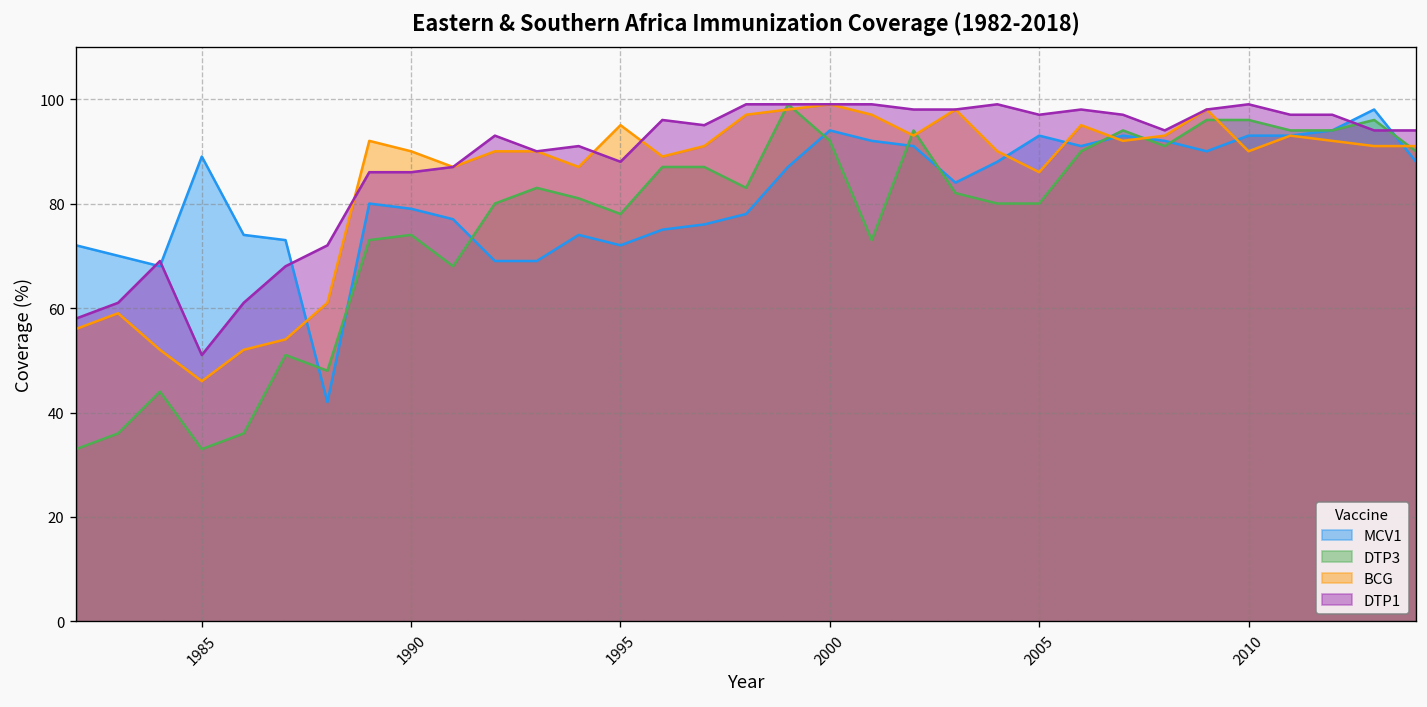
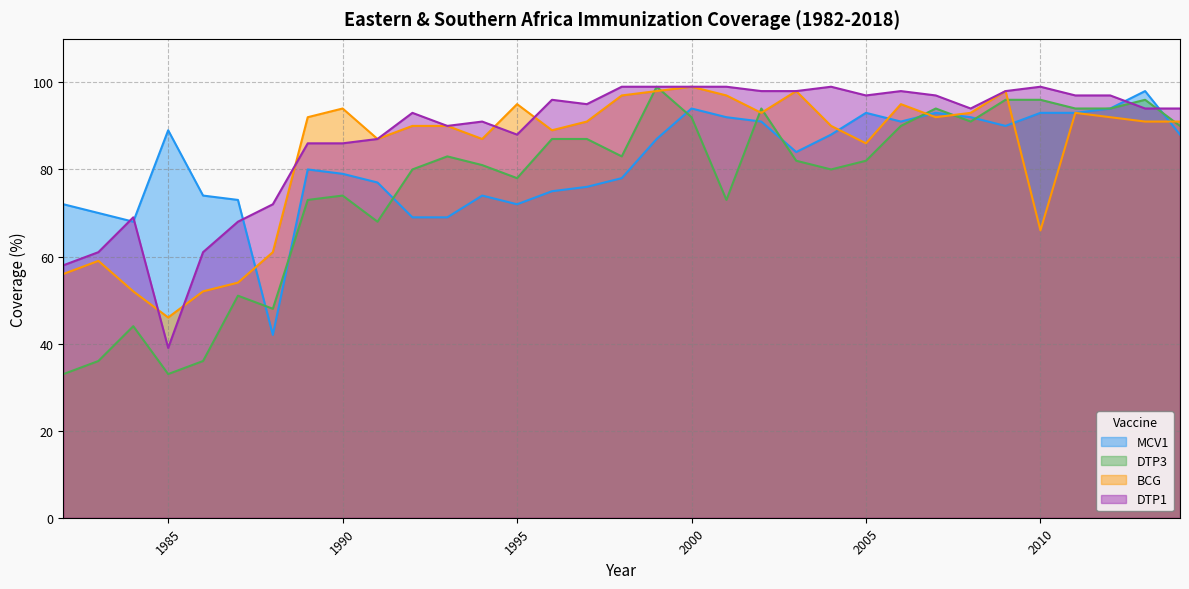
  {
    "MCV1": {
      "1985": 89,
      "1990": 79,
      "1995": 72,
      "2000": 94,
      "2005": 93,
      "2010": 93
    },
    "DTP3": {
      "1985": 33,
      "1990": 74,
      "1995": 78,
      "2000": 92,
-     "2005": 80,
+     "2005": 82,
      "2010": 96
    },
    "BCG": {
      "1985": 46,
-     "1990": 90,
+     "1990": 94,
      "1995": 95,
      "2005": 86,
-     "2010": 90
+     "2010": 66
    },
    "DTP1": {
-     "1985": 51,
+     "1985": 39,
      "1990": 86,
      "1995": 88,
      "2005": 97,
      "2010": 99
    }
  }
